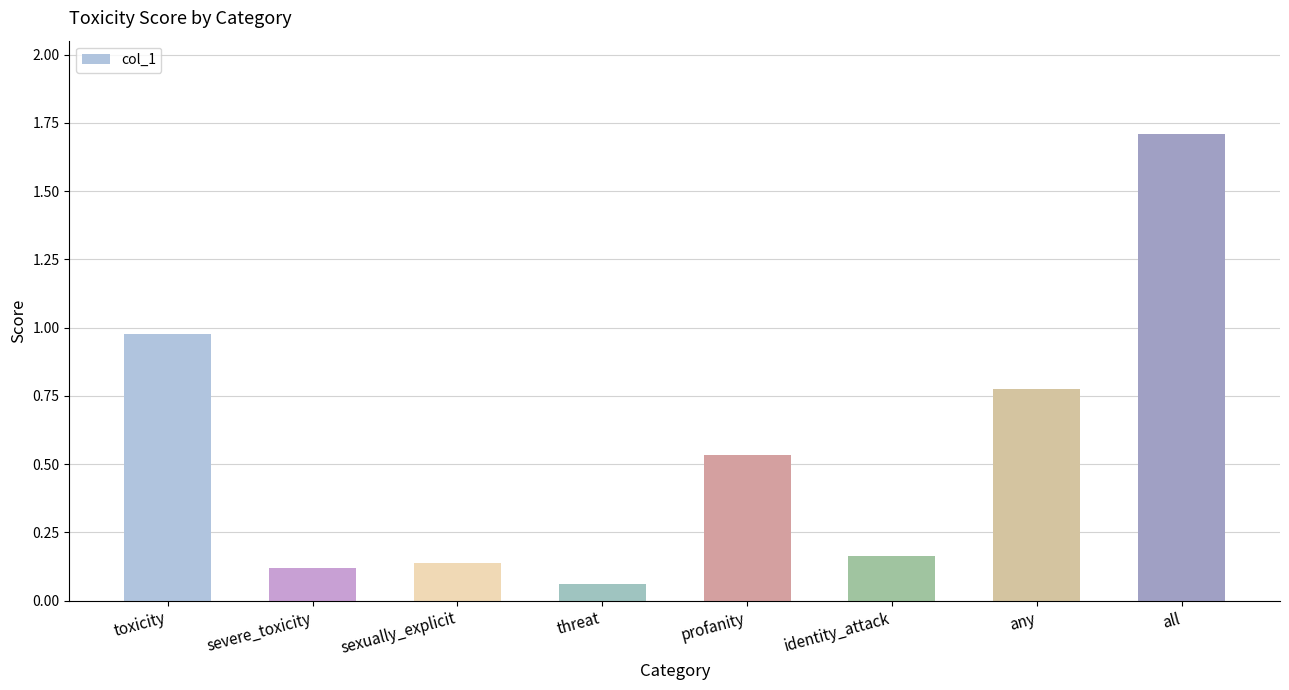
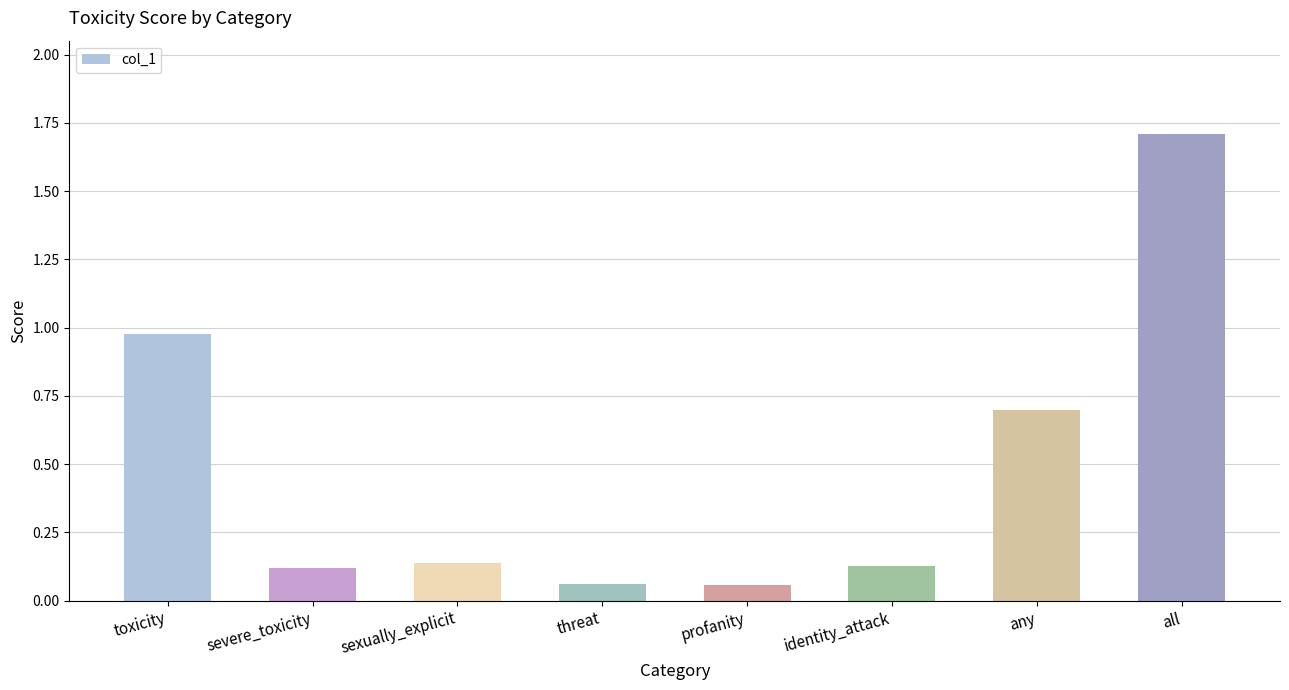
  {
    "toxicity": 0.98,
    "severe_toxicity": 0.12,
    "sexually_explicit": 0.14,
    "threat": 0.06,
-   "profanity": 0.54,
-   "identity_attack": 0.16,
-   "any": 0.78,
+   "profanity": 0.06,
+   "identity_attack": 0.13,
+   "any": 0.70,
    "all": 1.71
  }
